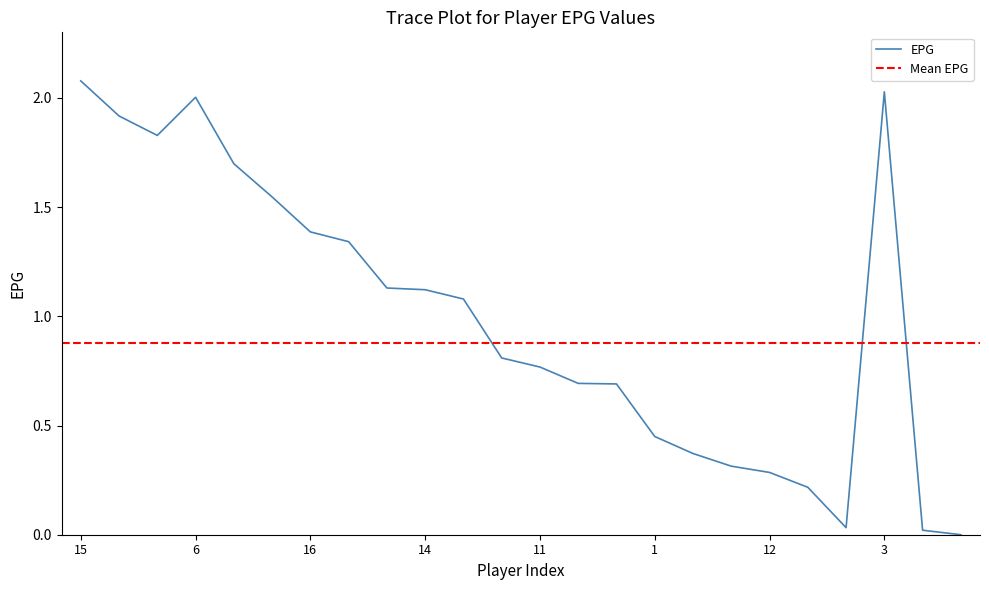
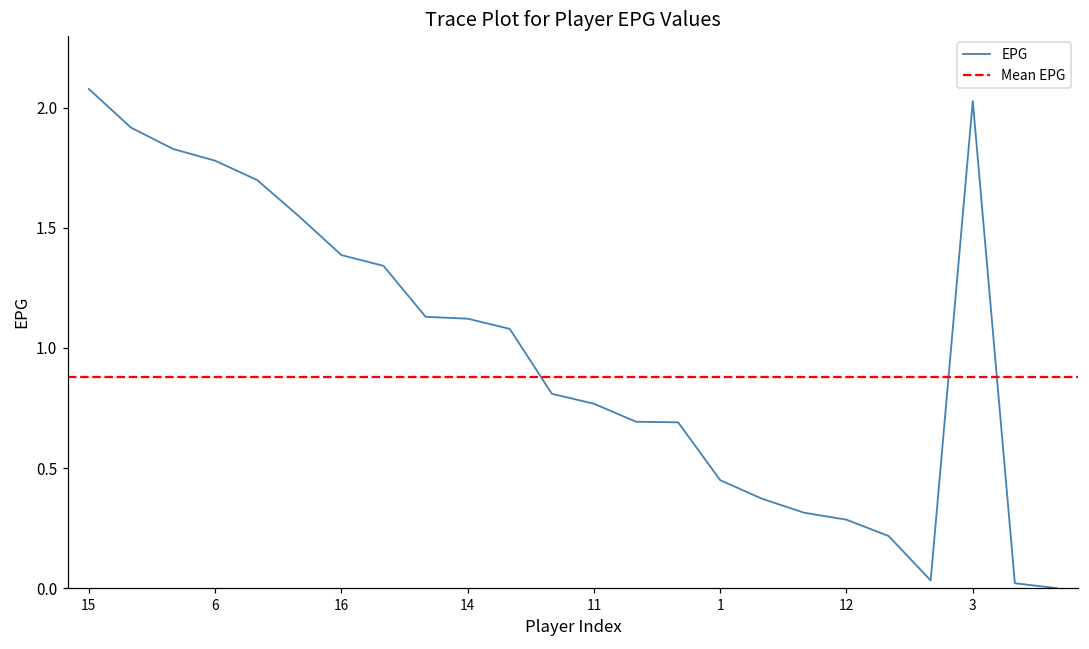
  {
    "15": 2.08,
-   "6": 2.00,
+   "6": 1.78,
    "12": 0.29,
    "3": 2.03
  }
